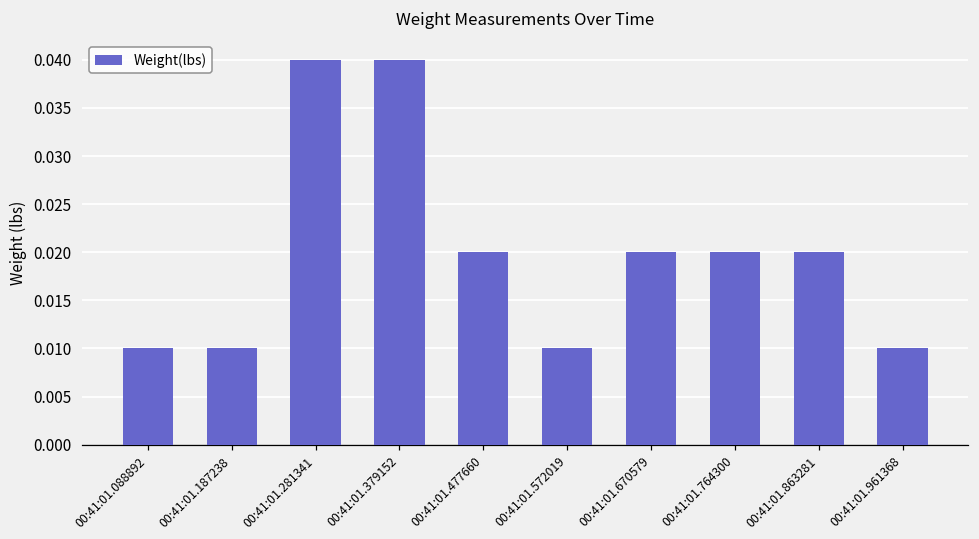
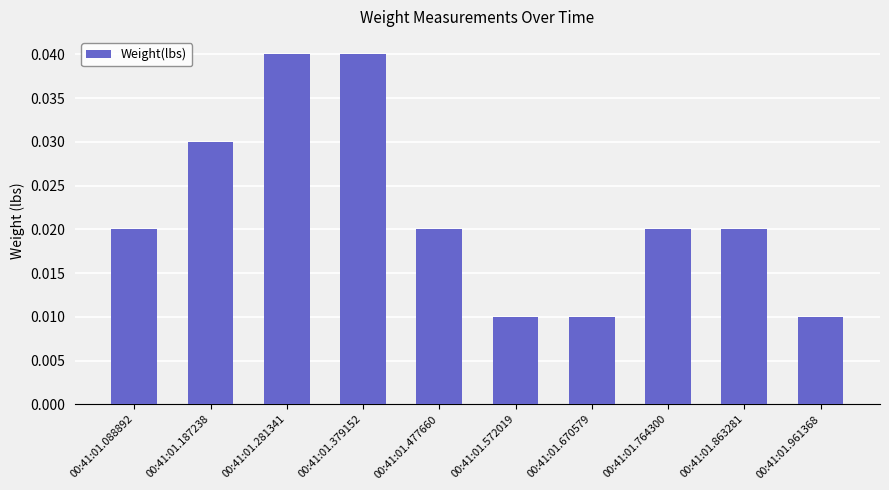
  {
-   "00:41:01.088892": 0.01,
-   "00:41:01.187238": 0.01,
+   "00:41:01.088892": 0.02,
+   "00:41:01.187238": 0.03,
    "00:41:01.281341": 0.04,
    "00:41:01.379152": 0.04,
    "00:41:01.477660": 0.02,
    "00:41:01.572019": 0.01,
-   "00:41:01.670579": 0.02,
+   "00:41:01.670579": 0.01,
    "00:41:01.764300": 0.02,
    "00:41:01.863281": 0.02,
    "00:41:01.961368": 0.01
  }
